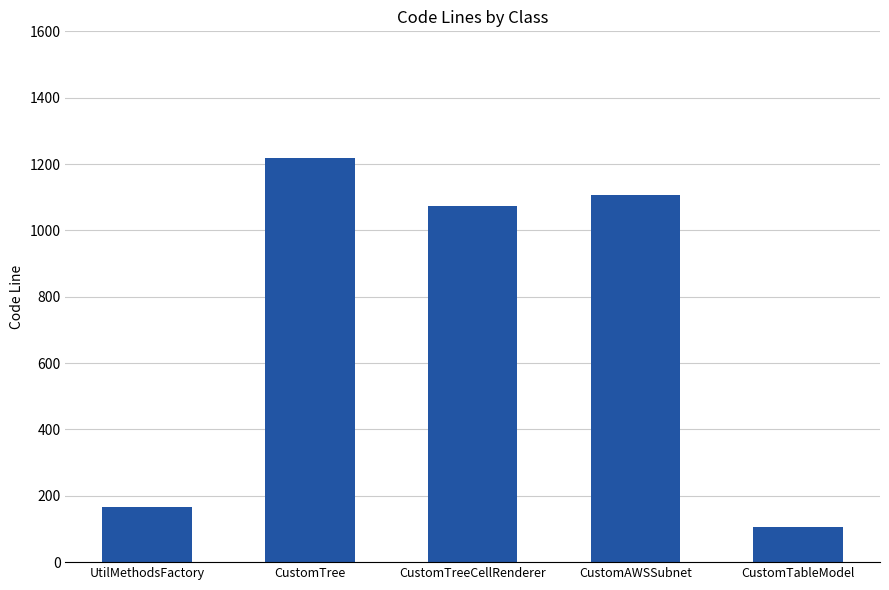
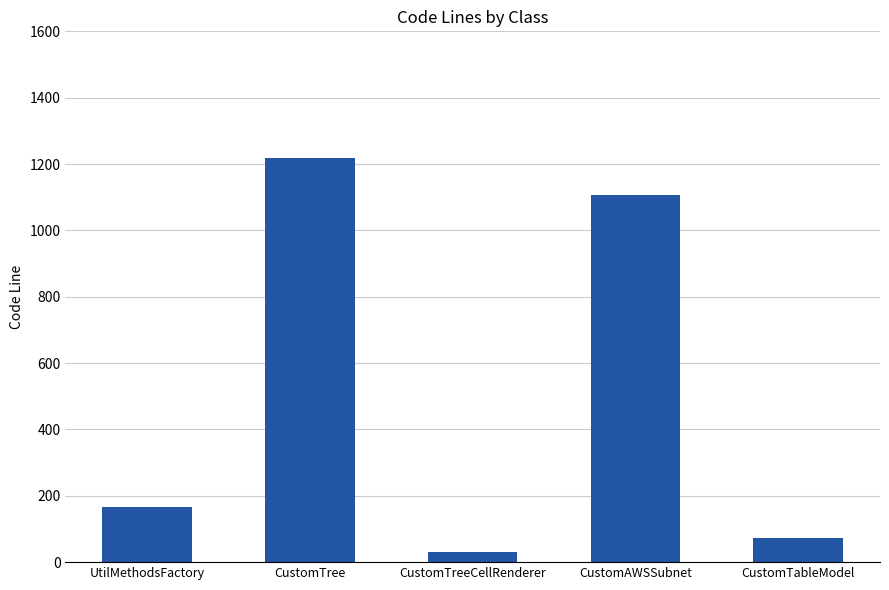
  {
    "UtilMethodsFactory": 170,
    "CustomTree": 1220,
-   "CustomTreeCellRenderer": 1070,
+   "CustomTreeCellRenderer": 30,
    "CustomAWSSubnet": 1110,
-   "CustomTableModel": 110
+   "CustomTableModel": 70
  }
